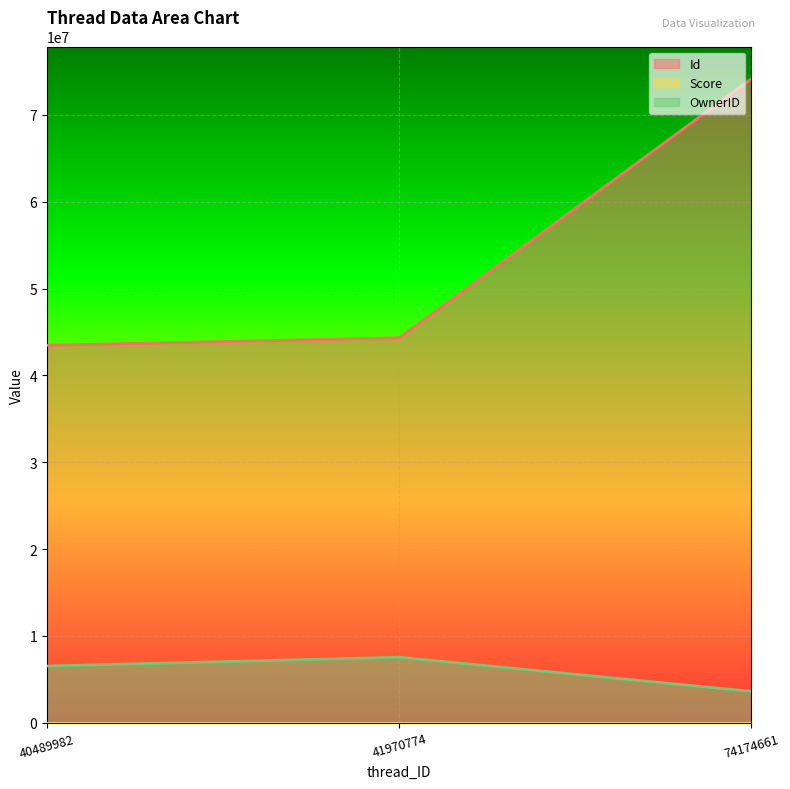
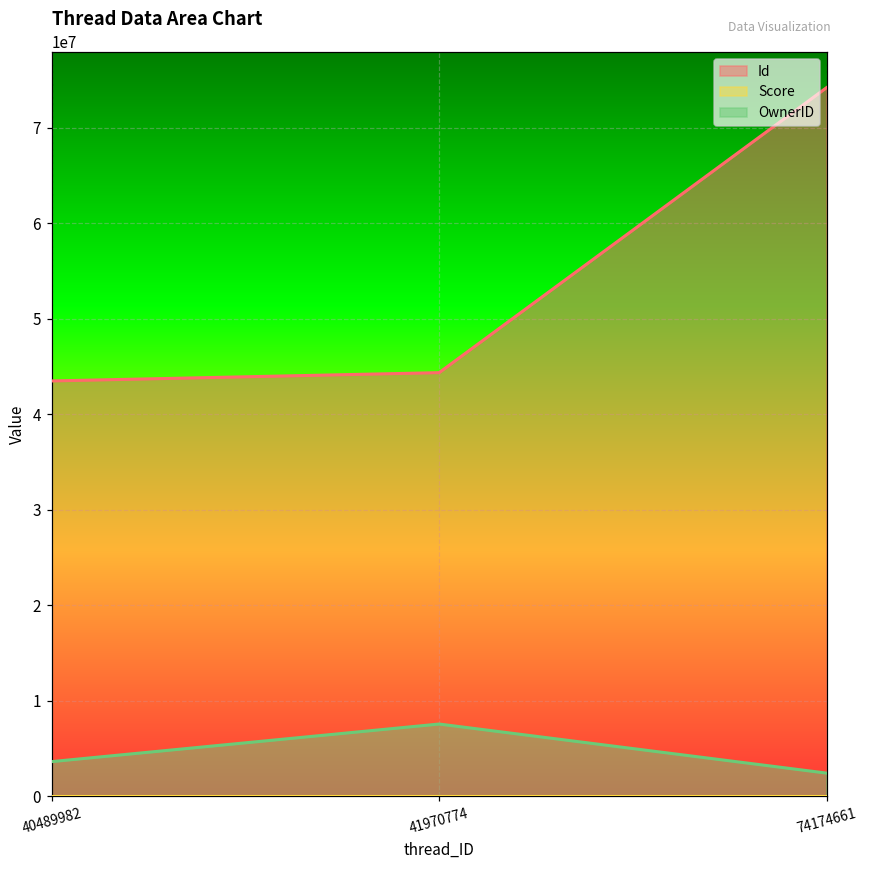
  {
    "Id": {
      "40489982": 43000000,
      "41970774": 44000000,
      "74174661": 74000000
    },
    "Score": {
      "40489982": 0,
      "41970774": 0,
      "74174661": 0
    },
    "OwnerID": {
-     "40489982": 7000000,
+     "40489982": 4000000,
      "41970774": 8000000,
-     "74174661": 4000000
+     "74174661": 2000000
    }
  }
